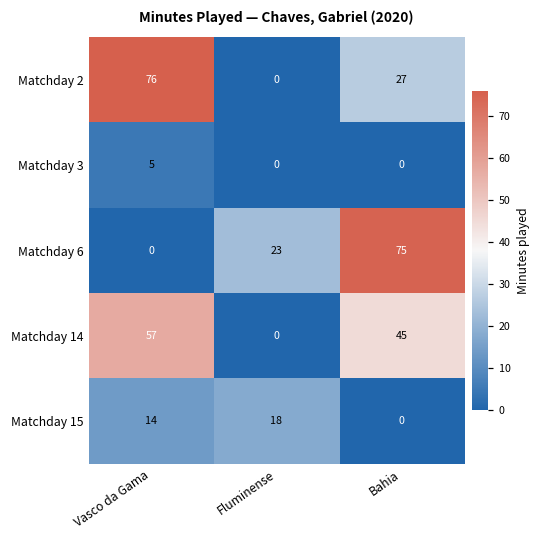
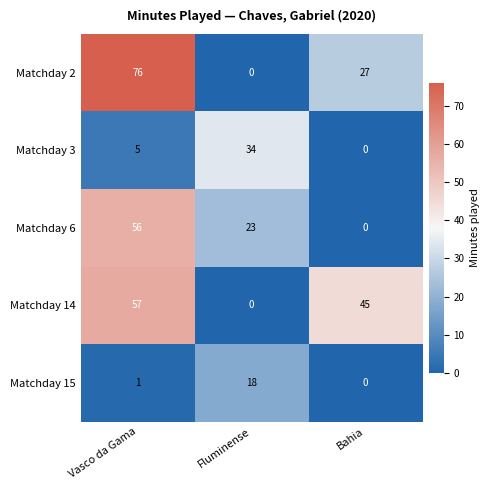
  {
    "Matchday 2": {
      "Vasco da Gama": 76,
      "Fluminense": 0,
      "Bahia": 27
    },
    "Matchday 3": {
      "Vasco da Gama": 5,
-     "Fluminense": 0,
+     "Fluminense": 34,
      "Bahia": 0
    },
    "Matchday 6": {
-     "Vasco da Gama": 0,
+     "Vasco da Gama": 56,
      "Fluminense": 23,
-     "Bahia": 75
+     "Bahia": 0
    },
    "Matchday 14": {
      "Vasco da Gama": 57,
      "Fluminense": 0,
      "Bahia": 45
    },
    "Matchday 15": {
-     "Vasco da Gama": 14,
+     "Vasco da Gama": 1,
      "Fluminense": 18,
      "Bahia": 0
    }
  }
